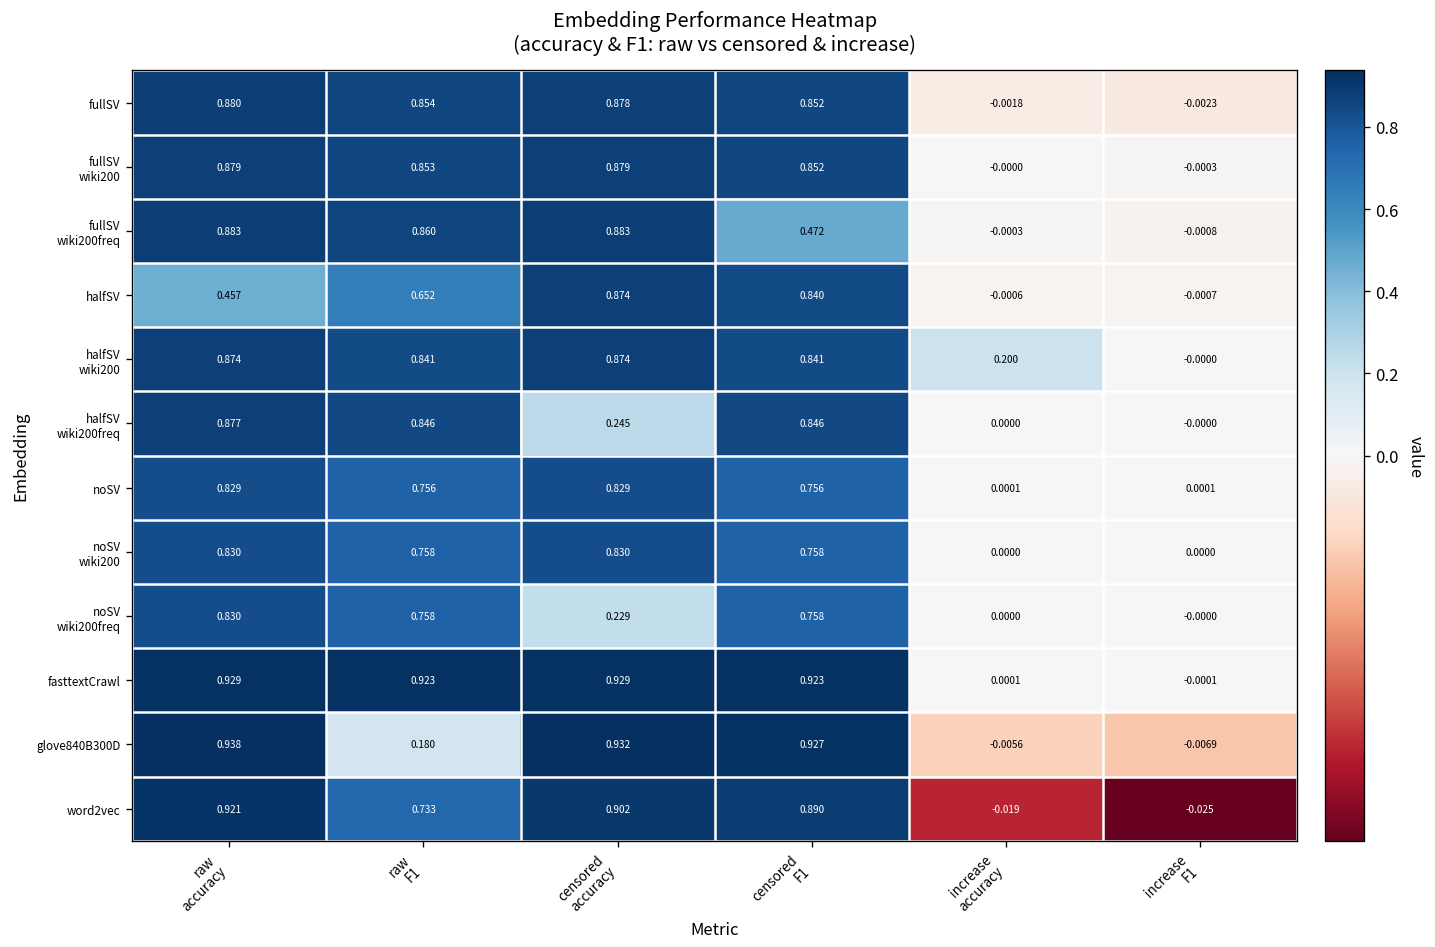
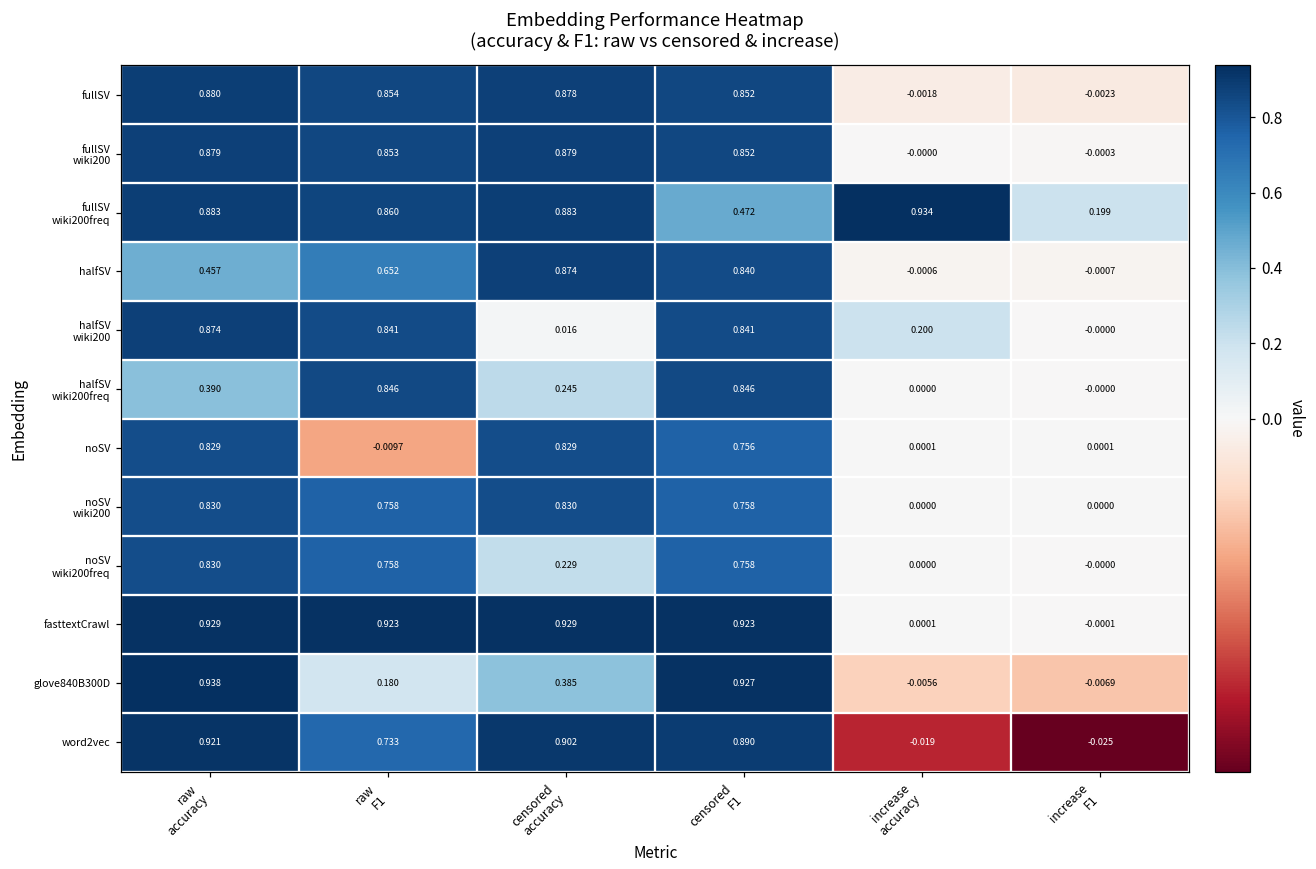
  {
    "fullSV": {
      "raw accuracy": 0.880,
      "raw F1": 0.854,
      "censored accuracy": 0.878,
      "censored F1": 0.852,
      "increase accuracy": -0.0018,
      "increase F1": -0.0023
    },
    "fullSV wiki200": {
      "raw accuracy": 0.879,
      "raw F1": 0.853,
      "censored accuracy": 0.879,
      "censored F1": 0.852,
      "increase accuracy": -0.0000,
      "increase F1": -0.0003
    },
    "fullSV wiki200freq": {
      "raw accuracy": 0.883,
      "raw F1": 0.860,
      "censored accuracy": 0.883,
      "censored F1": 0.472,
-     "increase accuracy": -0.0003,
-     "increase F1": -0.0008
+     "increase accuracy": 0.934,
+     "increase F1": 0.199
    },
    "halfSV": {
      "raw accuracy": 0.457,
      "raw F1": 0.652,
      "censored accuracy": 0.874,
      "censored F1": 0.840,
      "increase accuracy": -0.0006,
      "increase F1": -0.0007
    },
    "halfSV wiki200": {
      "raw accuracy": 0.874,
      "raw F1": 0.841,
-     "censored accuracy": 0.874,
+     "censored accuracy": 0.016,
      "censored F1": 0.841,
      "increase accuracy": 0.200,
      "increase F1": -0.0000
    },
    "halfSV wiki200freq": {
-     "raw accuracy": 0.877,
+     "raw accuracy": 0.390,
      "raw F1": 0.846,
      "censored accuracy": 0.245,
      "censored F1": 0.846,
      "increase accuracy": 0.0000,
      "increase F1": -0.0000
    },
    "noSV": {
      "raw accuracy": 0.829,
-     "raw F1": 0.756,
+     "raw F1": -0.0097,
      "censored accuracy": 0.829,
      "censored F1": 0.756,
      "increase accuracy": 0.0001,
      "increase F1": 0.0001
    },
    "noSV wiki200": {
      "raw accuracy": 0.830,
      "raw F1": 0.758,
      "censored accuracy": 0.830,
      "censored F1": 0.758,
      "increase accuracy": 0.0000,
      "increase F1": 0.0000
    },
    "noSV wiki200freq": {
      "raw accuracy": 0.830,
      "raw F1": 0.758,
      "censored accuracy": 0.229,
      "censored F1": 0.758,
      "increase accuracy": 0.0000,
      "increase F1": -0.0000
    },
    "fasttextCrawl": {
      "raw accuracy": 0.929,
      "raw F1": 0.923,
      "censored accuracy": 0.929,
      "censored F1": 0.923,
      "increase accuracy": 0.0001,
      "increase F1": -0.0001
    },
    "glove840B300D": {
      "raw accuracy": 0.938,
      "raw F1": 0.180,
-     "censored accuracy": 0.932,
+     "censored accuracy": 0.385,
      "censored F1": 0.927,
      "increase accuracy": -0.0056,
      "increase F1": -0.0069
    },
    "word2vec": {
      "raw accuracy": 0.921,
      "raw F1": 0.733,
      "censored accuracy": 0.902,
      "censored F1": 0.890,
      "increase accuracy": -0.019,
      "increase F1": -0.025
    }
  }
